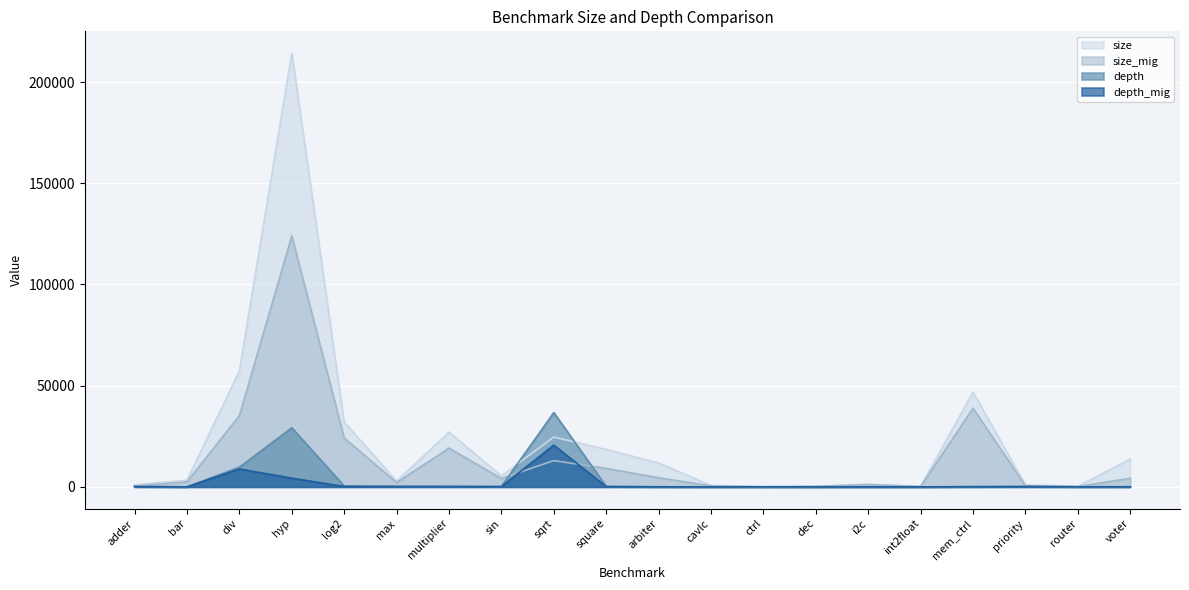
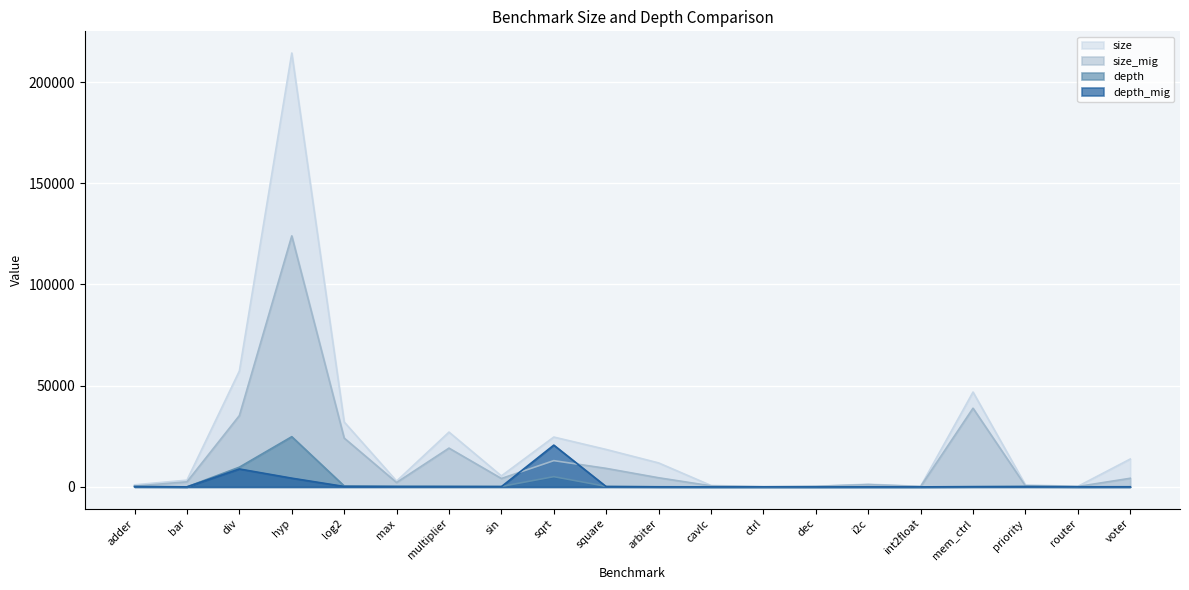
  {
    "depth": {
-     "hyp": 29000,
-     "sqrt": 37000
+     "hyp": 25000,
+     "sqrt": 5000
    },
    "depth_mig": {
      "hyp": 4000,
      "sqrt": 21000
    }
  }
